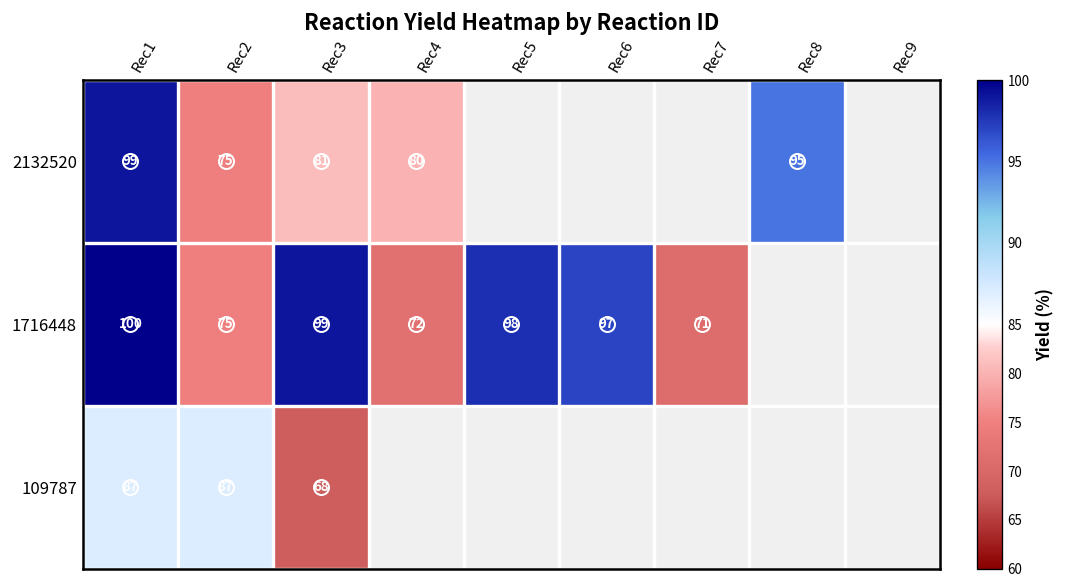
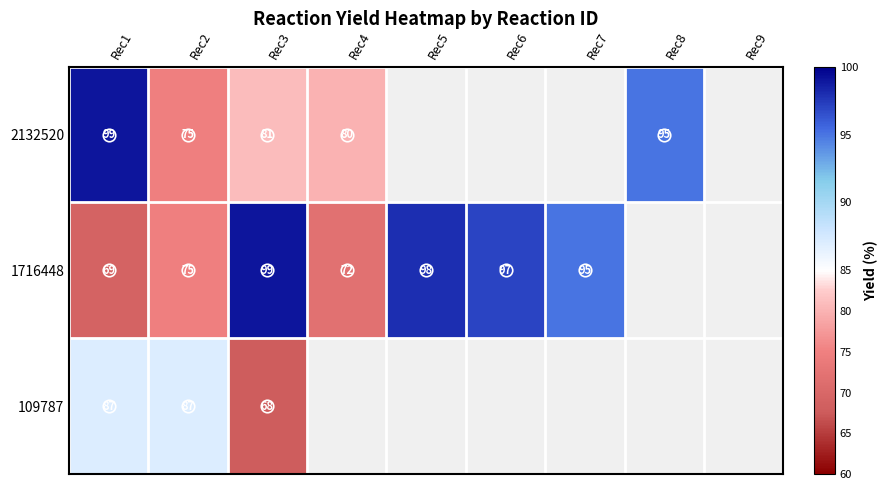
  {
    "1716448": {
-     "Rec1": 100,
-     "Rec7": 71
+     "Rec1": 69,
+     "Rec7": 95
    }
  }
